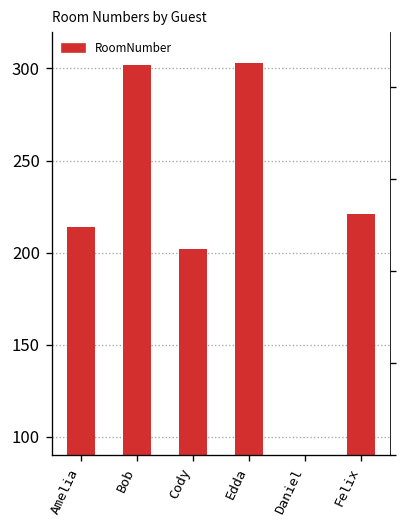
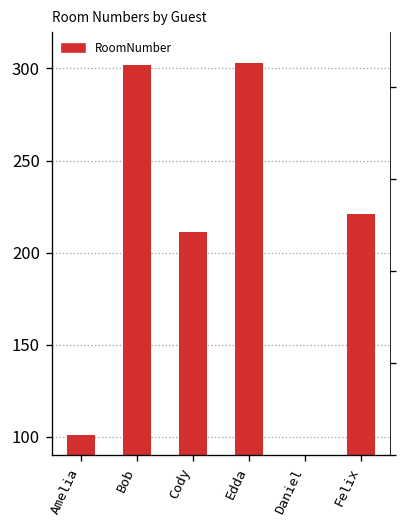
  {
-   "Amelia": 214,
+   "Amelia": 101,
    "Bob": 302,
-   "Cody": 202,
+   "Cody": 211,
    "Edda": 303,
    "Felix": 221
  }
